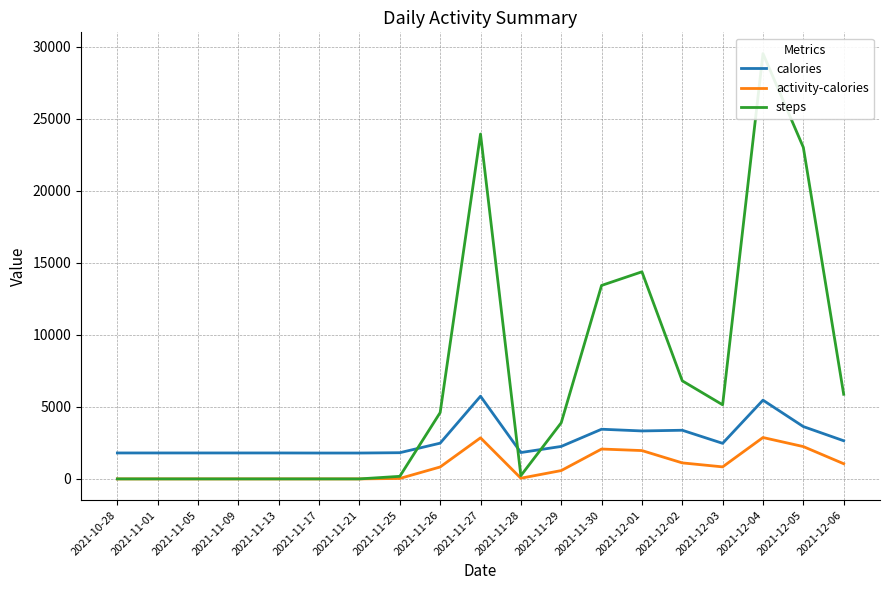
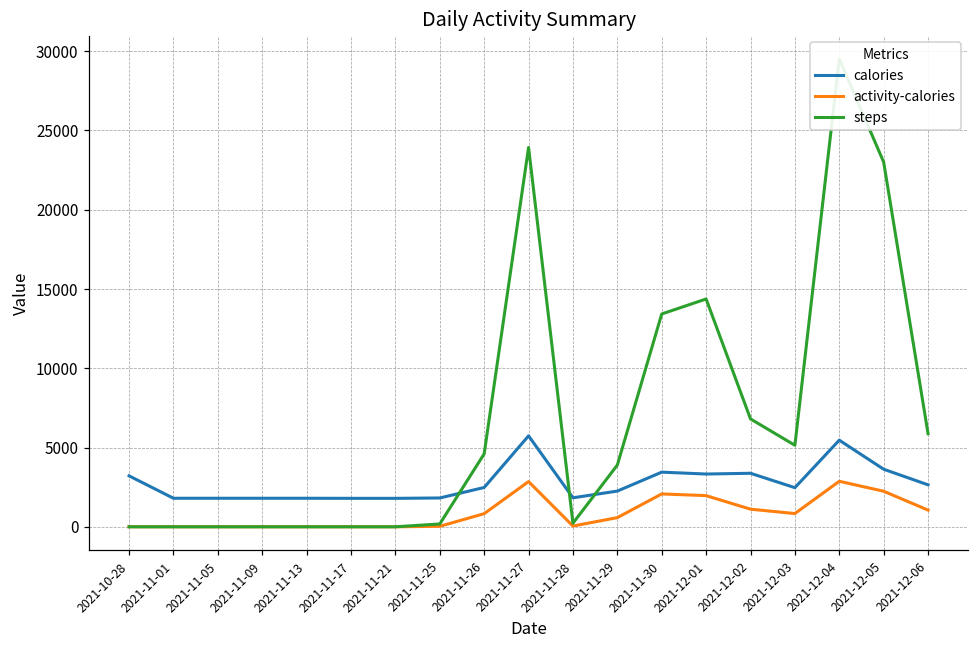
  {
    "calories": {
-     "2021-10-28": 1800,
+     "2021-10-28": 3200,
      "2021-11-01": 1800,
      "2021-11-05": 1800,
      "2021-11-09": 1800,
      "2021-11-13": 1800,
      "2021-11-17": 1800,
      "2021-11-21": 1800,
      "2021-11-25": 1800,
      "2021-11-26": 2500,
      "2021-11-27": 5700,
      "2021-11-28": 1800,
      "2021-11-29": 2300,
      "2021-11-30": 3400,
      "2021-12-01": 3300,
      "2021-12-02": 3400,
      "2021-12-03": 2500,
      "2021-12-04": 5500,
      "2021-12-05": 3600,
      "2021-12-06": 2600
    },
    "activity-calories": {
      "2021-11-26": 800,
      "2021-11-27": 2900,
      "2021-11-28": 0,
      "2021-11-29": 600,
      "2021-11-30": 2100,
      "2021-12-01": 2000,
      "2021-12-02": 1100,
      "2021-12-03": 800,
      "2021-12-04": 2900,
      "2021-12-05": 2200,
      "2021-12-06": 1100
    },
    "steps": {
      "2021-11-26": 4600,
      "2021-11-27": 23900,
      "2021-11-28": 200,
      "2021-11-29": 3900,
      "2021-11-30": 13400,
      "2021-12-01": 14400,
      "2021-12-02": 6800,
      "2021-12-03": 5100,
      "2021-12-05": 23000,
      "2021-12-06": 5900
    }
  }
